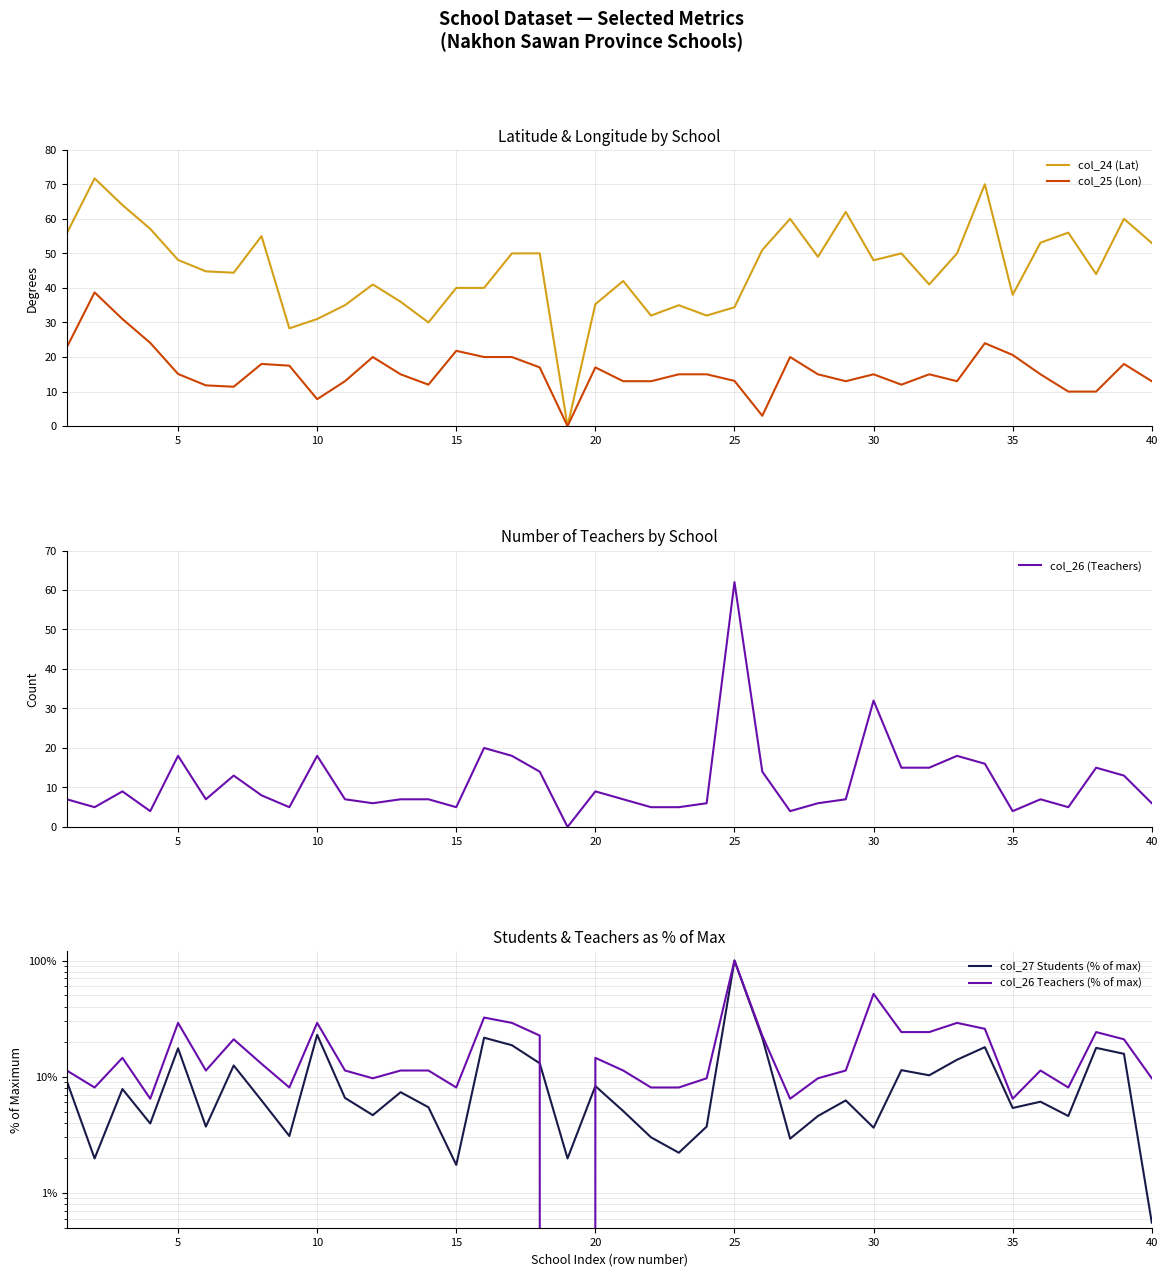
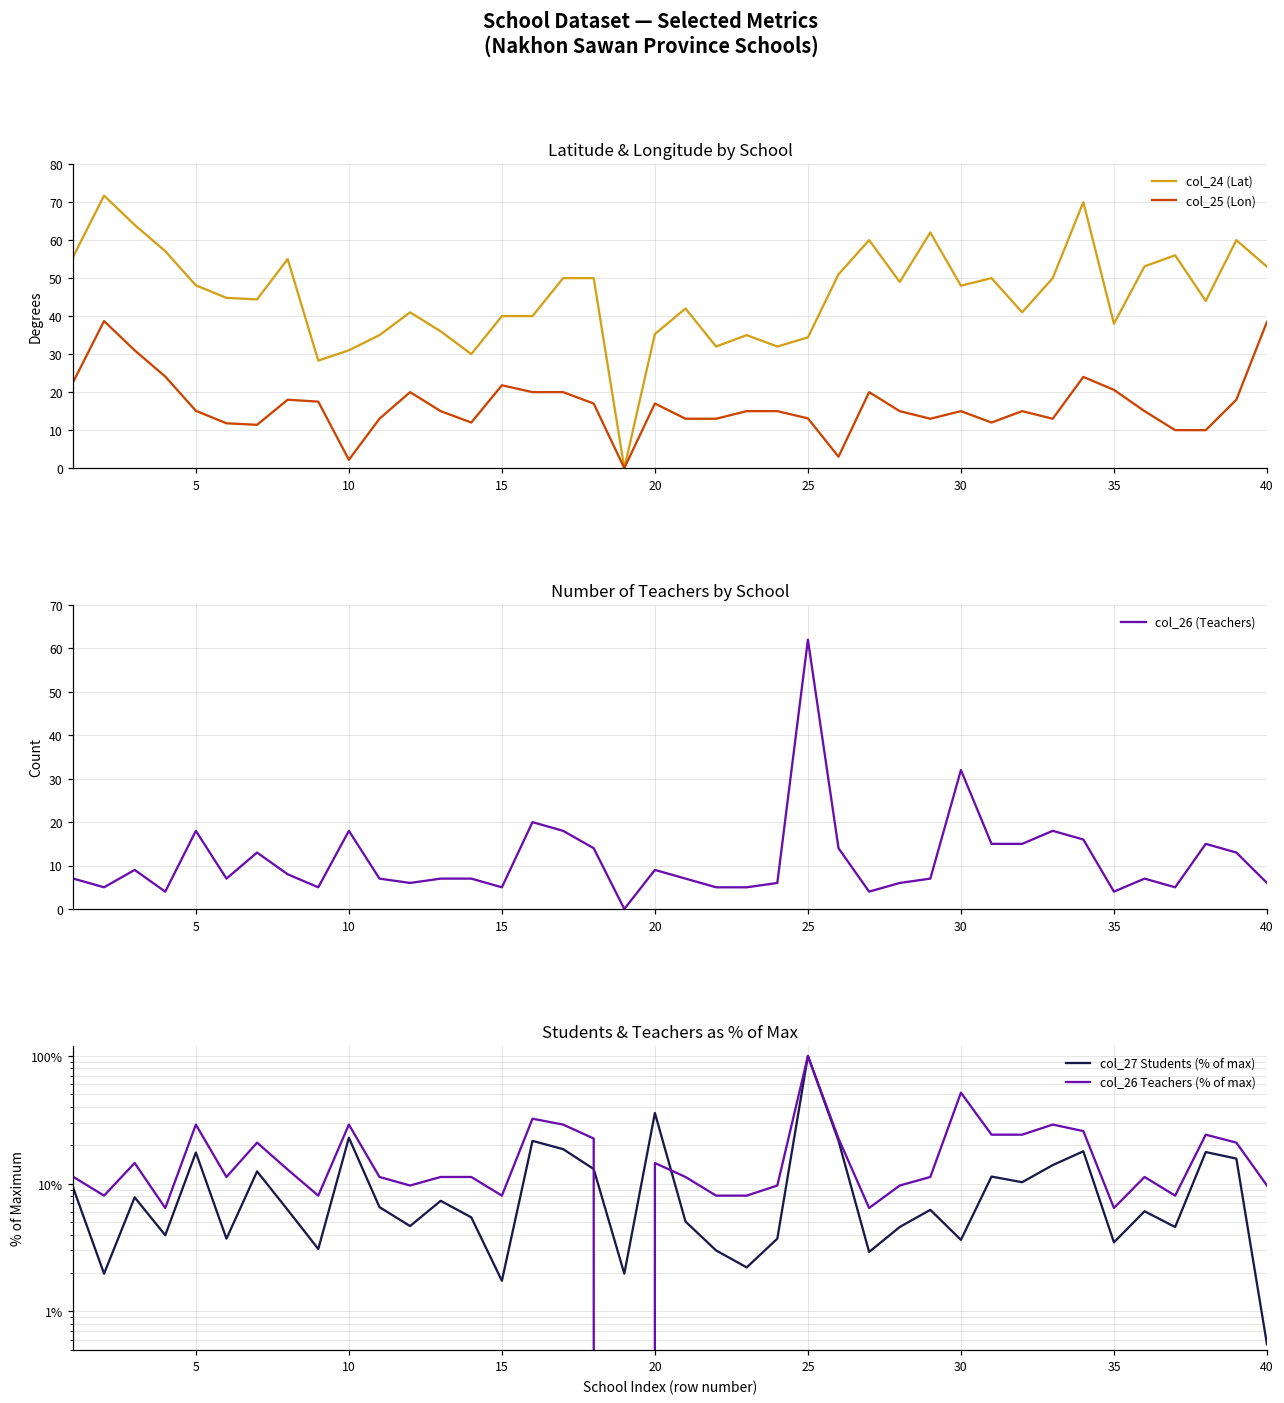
  {
    "Latitude & Longitude by School": {
      "col_24 (Lat)": {
        "5": "48",
        "10": "31",
        "15": "40",
        "20": "35",
        "25": "34",
        "30": "48",
        "35": "38",
        "40": "53"
      },
      "col_25 (Lon)": {
        "5": "15",
-       "10": "8",
+       "10": "2",
        "15": "22",
        "20": "17",
        "25": "13",
        "30": "15",
        "35": "21",
-       "40": "13"
+       "40": "39"
      }
    },
    "Number of Teachers by School": {
      "5": "18",
      "10": "18",
      "15": "5",
      "20": "9",
      "25": "62",
      "30": "32",
      "35": "4",
      "40": "6"
    },
    "Students & Teachers as % of Max": {
      "col_27 Students (% of max)": {
        "5": "18%",
        "10": "23%",
        "15": "1.7%",
-       "20": "8%",
+       "20": "36%",
        "30": "3.6%",
-       "35": "5%",
+       "35": "3.5%",
        "40": "0.6%"
      },
      "col_26 Teachers (% of max)": {
        "5": "29%",
        "10": "29%",
        "15": "8%",
        "20": "15%",
        "30": "50%",
        "35": "6%",
        "40": "10%"
      }
    }
  }
